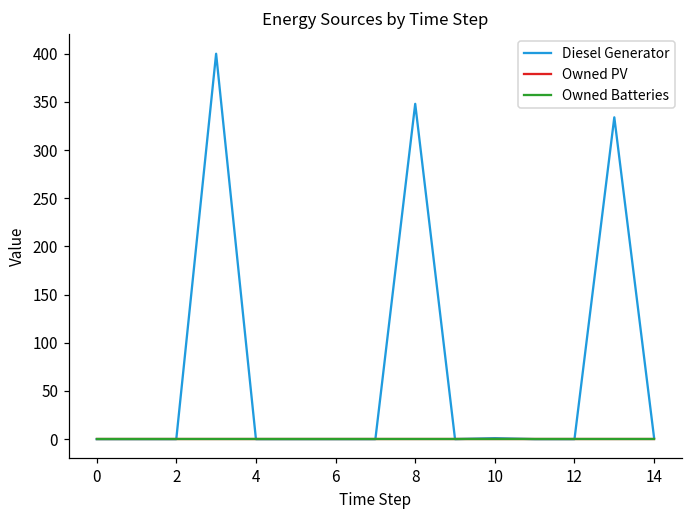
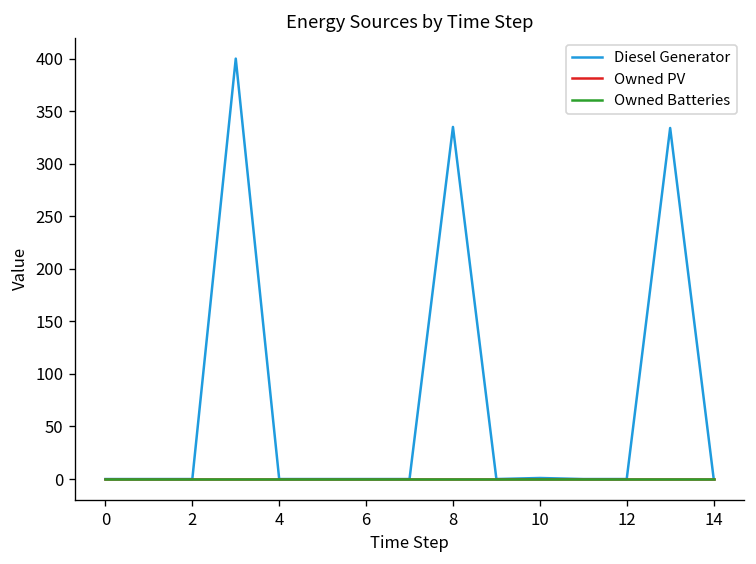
  {
    "Diesel Generator": {
-     "8": 350
+     "8": 340
    },
    "Owned Batteries": {
      "8": 0
    }
  }
